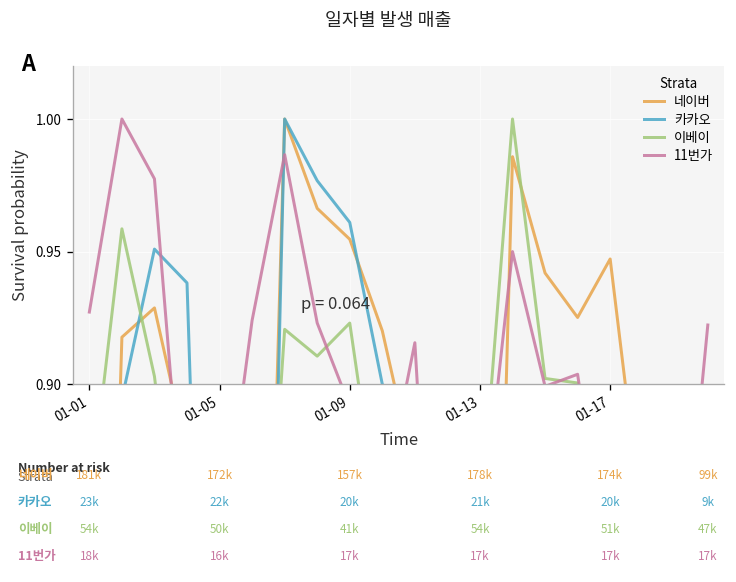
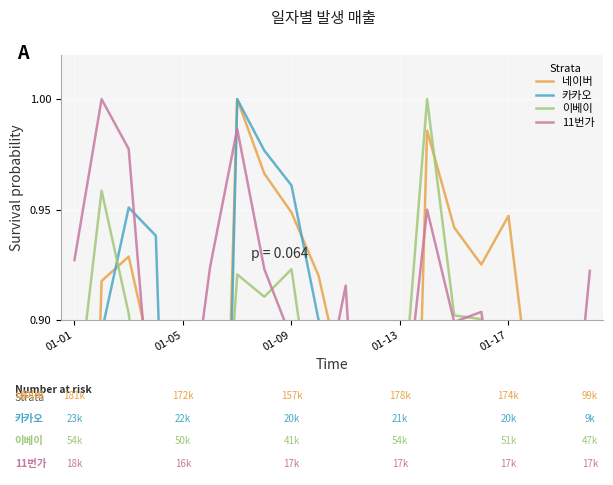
  {
    "네이버": {
-     "01-09": 0.955,
+     "01-09": 0.949,
      "01-17": 0.947
    },
    "카카오": {
      "01-09": 0.961
    },
    "11번가": {
      "01-01": 0.927
    }
  }
